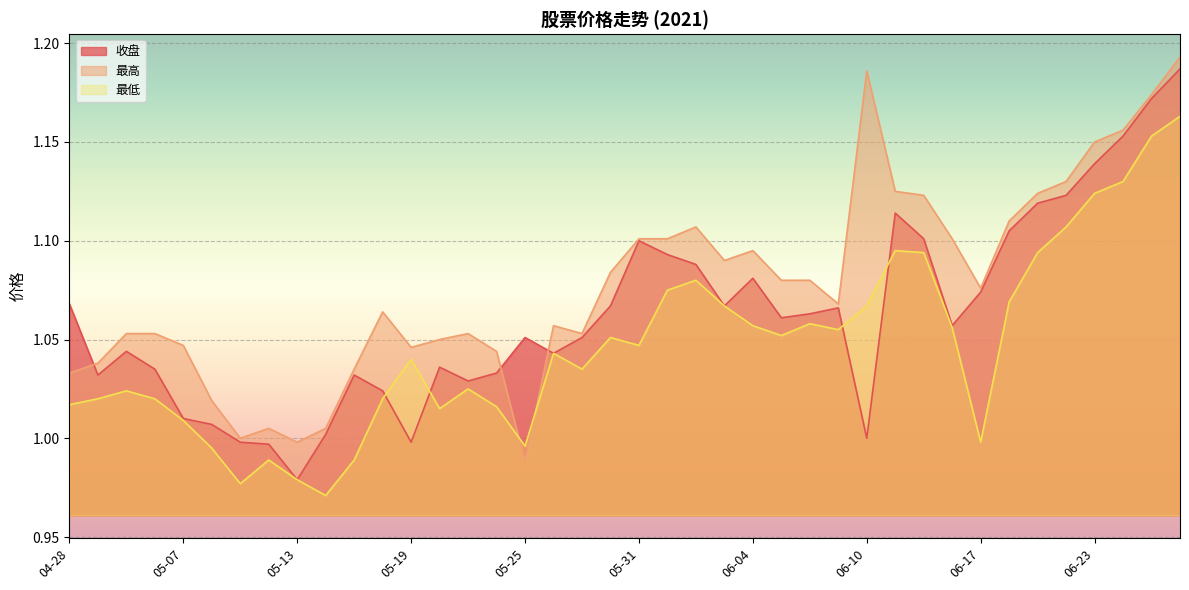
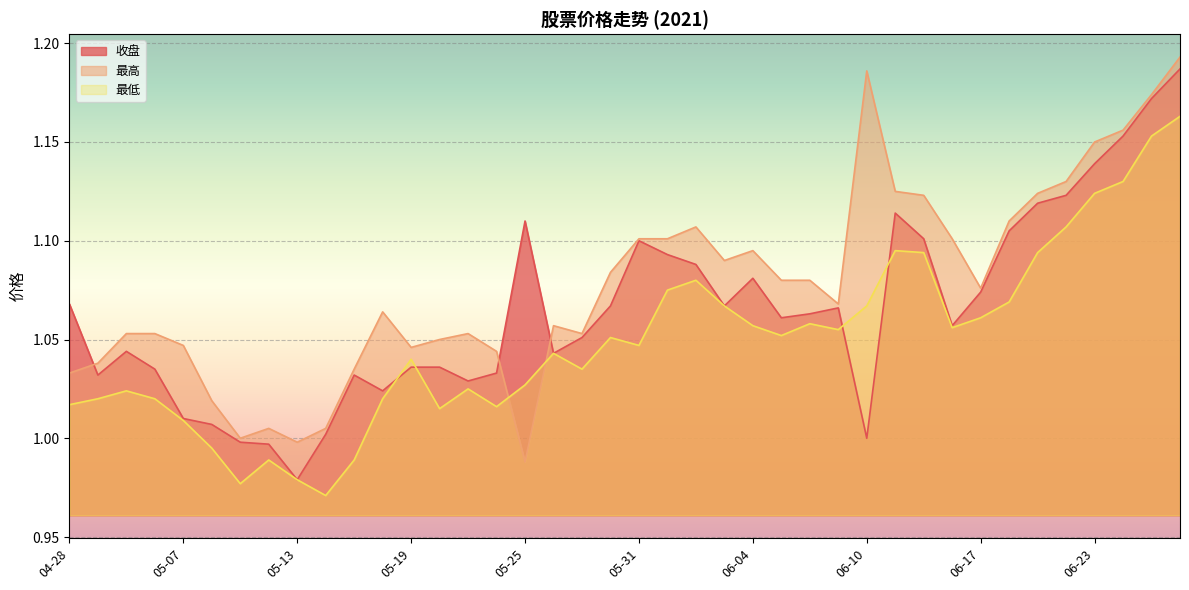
  {
    "收盘": {
      "04-28": 1.068,
-     "05-19": 0.998,
-     "05-25": 1.051,
+     "05-19": 1.036,
+     "05-25": 1.110,
      "06-04": 1.081,
      "06-10": 1.000,
      "06-17": 1.074,
      "06-23": 1.139
    },
    "最高": {
      "04-28": 1.033,
      "05-07": 1.047,
      "05-13": 0.998,
      "05-19": 1.046,
      "05-25": 0.988,
      "06-04": 1.095,
      "06-10": 1.186,
      "06-17": 1.076,
      "06-23": 1.150
    },
    "最低": {
      "04-28": 1.017,
      "05-19": 1.040,
-     "05-25": 0.996,
+     "05-25": 1.027,
      "05-31": 1.047,
      "06-04": 1.057,
      "06-10": 1.067,
-     "06-17": 0.998,
+     "06-17": 1.061,
      "06-23": 1.124
    }
  }
